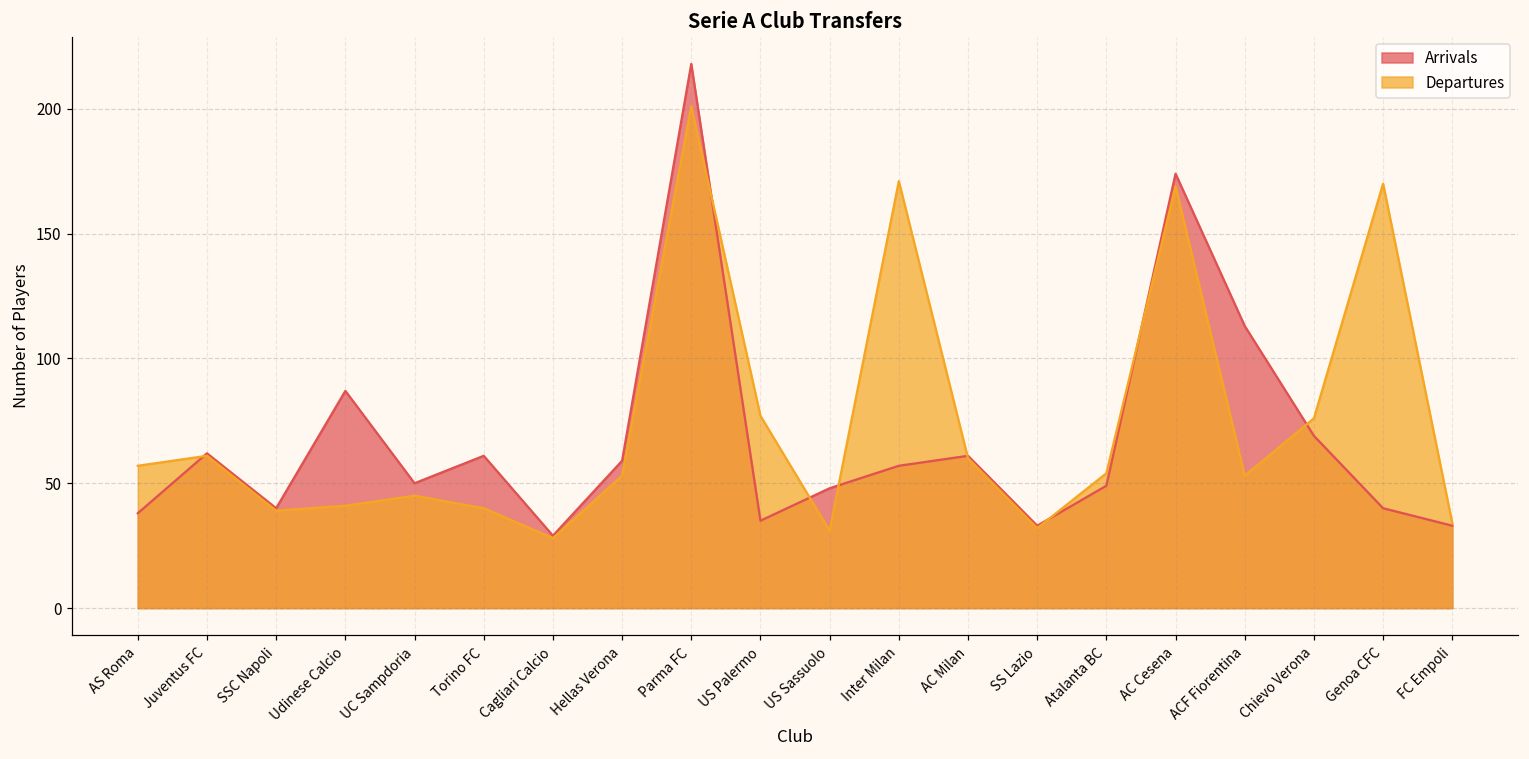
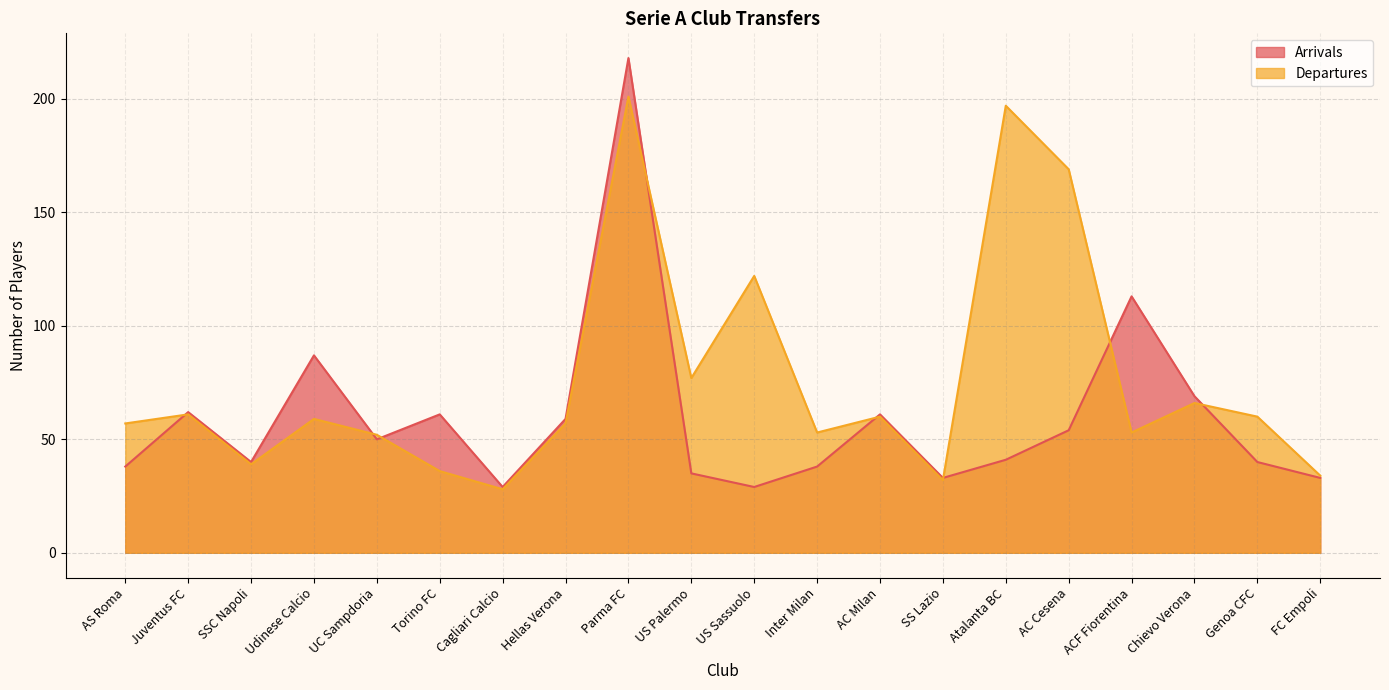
  {
    "Arrivals": {
      "AS Roma": 38,
      "Udinese Calcio": 87,
      "UC Sampdoria": 50,
      "Torino FC": 61,
      "Hellas Verona": 59,
      "Parma FC": 218,
      "US Palermo": 35,
-     "US Sassuolo": 48,
-     "Inter Milan": 57,
-     "Atalanta BC": 49,
-     "AC Cesena": 174,
+     "US Sassuolo": 29,
+     "Inter Milan": 38,
+     "Atalanta BC": 41,
+     "AC Cesena": 54,
      "ACF Fiorentina": 113,
      "Chievo Verona": 69,
      "Genoa CFC": 40
    },
    "Departures": {
      "AS Roma": 57,
-     "Udinese Calcio": 41,
-     "UC Sampdoria": 45,
-     "Torino FC": 40,
-     "Hellas Verona": 53,
+     "Udinese Calcio": 59,
+     "UC Sampdoria": 52,
+     "Torino FC": 36,
+     "Hellas Verona": 57,
      "Parma FC": 201,
      "US Palermo": 77,
-     "US Sassuolo": 31,
-     "Inter Milan": 171,
-     "Atalanta BC": 54,
+     "US Sassuolo": 122,
+     "Inter Milan": 53,
+     "Atalanta BC": 197,
      "AC Cesena": 169,
      "ACF Fiorentina": 53,
-     "Chievo Verona": 76,
-     "Genoa CFC": 170
+     "Chievo Verona": 66,
+     "Genoa CFC": 60
    }
  }
